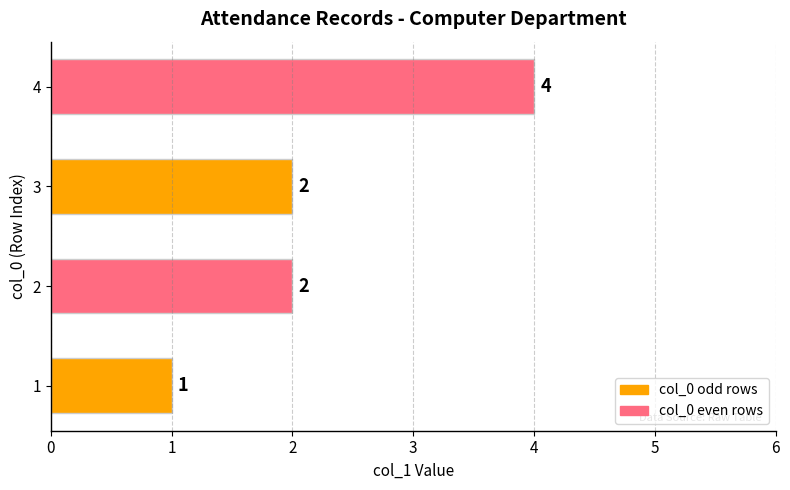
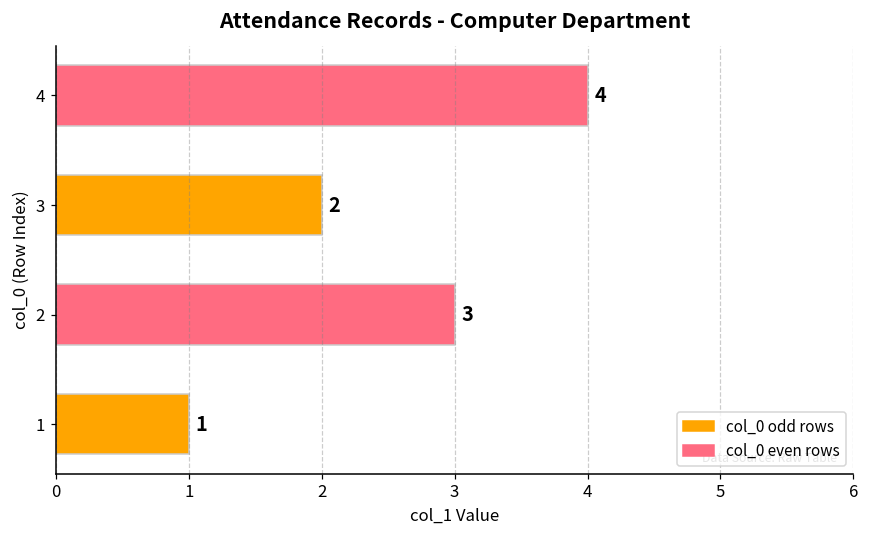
  {
    "4": 4,
    "3": 2,
-   "2": 2,
+   "2": 3,
    "1": 1
  }
